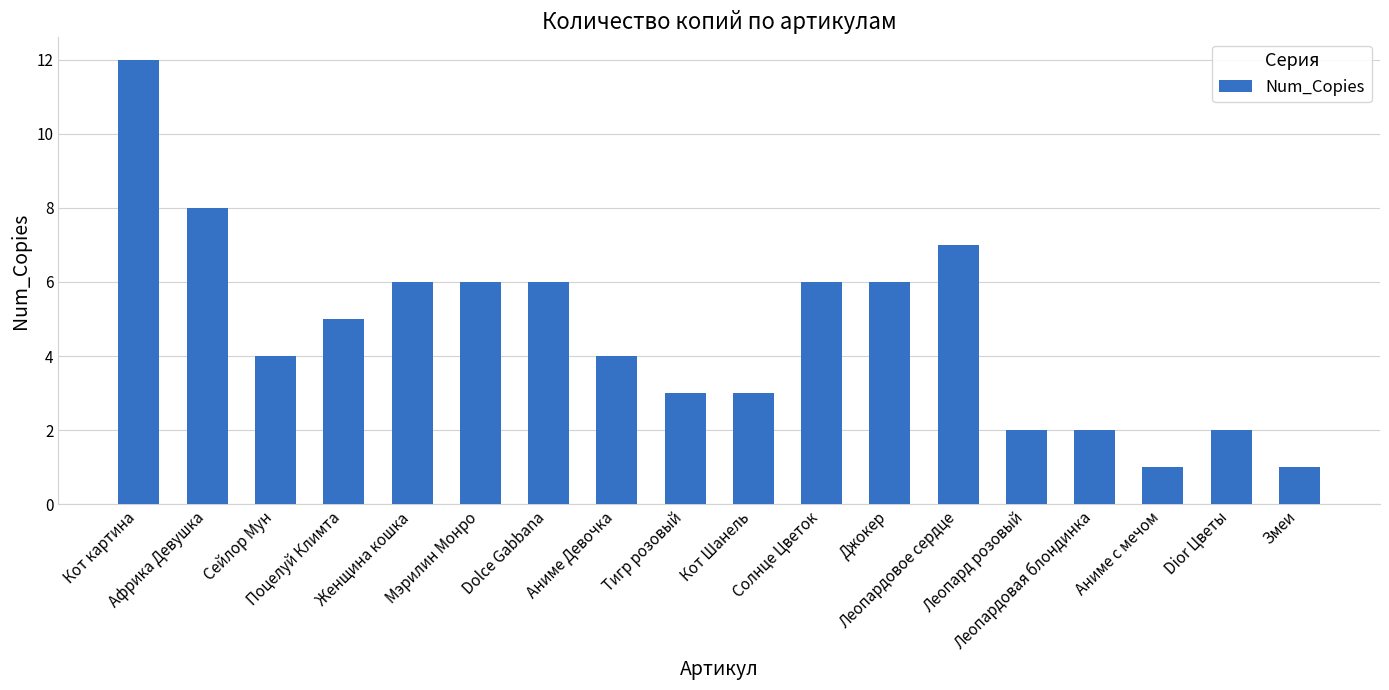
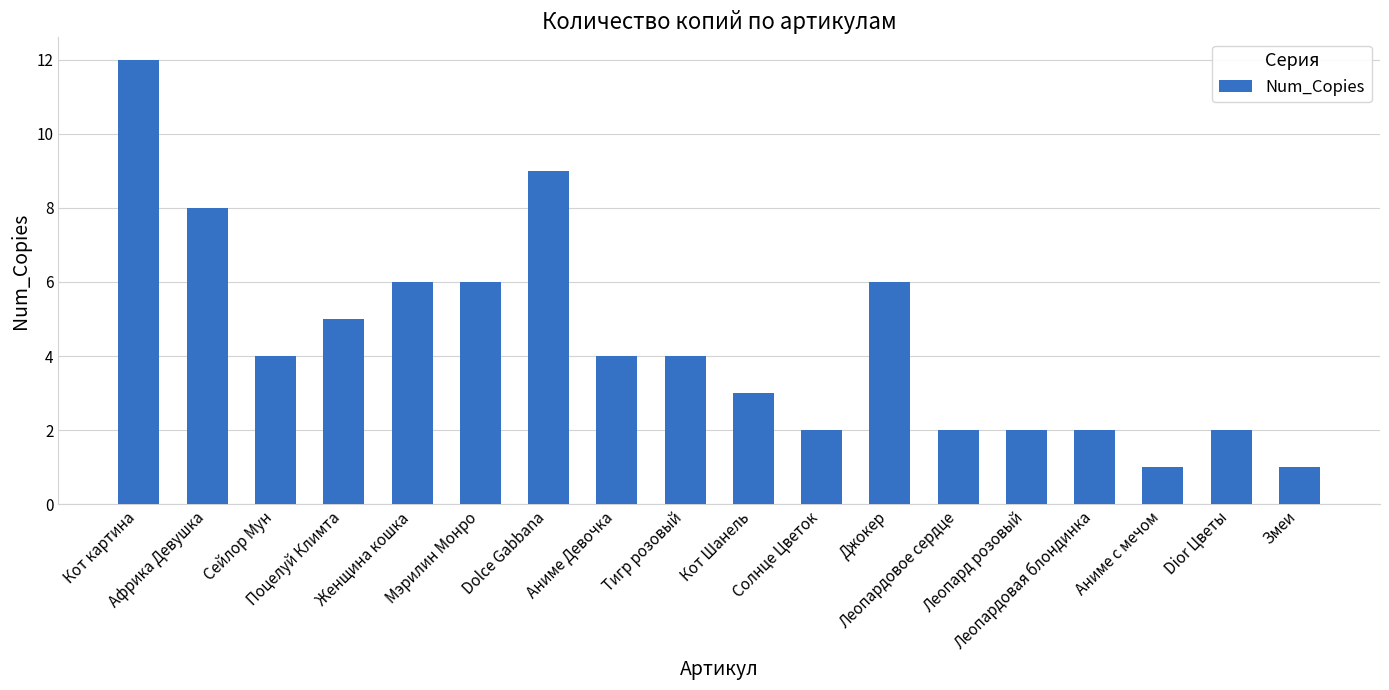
  {
    "Кот картина": 12,
    "Африка Девушка": 8,
    "Сейлор Мун": 4,
    "Поцелуй Климта": 5,
    "Женщина кошка": 6,
    "Мэрилин Монро": 6,
-   "Dolce Gabbana": 6,
+   "Dolce Gabbana": 9,
    "Аниме Девочка": 4,
-   "Тигр розовый": 3,
+   "Тигр розовый": 4,
    "Кот Шанель": 3,
-   "Солнце Цветок": 6,
+   "Солнце Цветок": 2,
    "Джокер": 6,
-   "Леопардовое сердце": 7,
+   "Леопардовое сердце": 2,
    "Леопард розовый": 2,
    "Леопардовая блондинка": 2,
    "Аниме с мечом": 1,
    "Dior Цветы": 2,
    "Змеи": 1
  }
